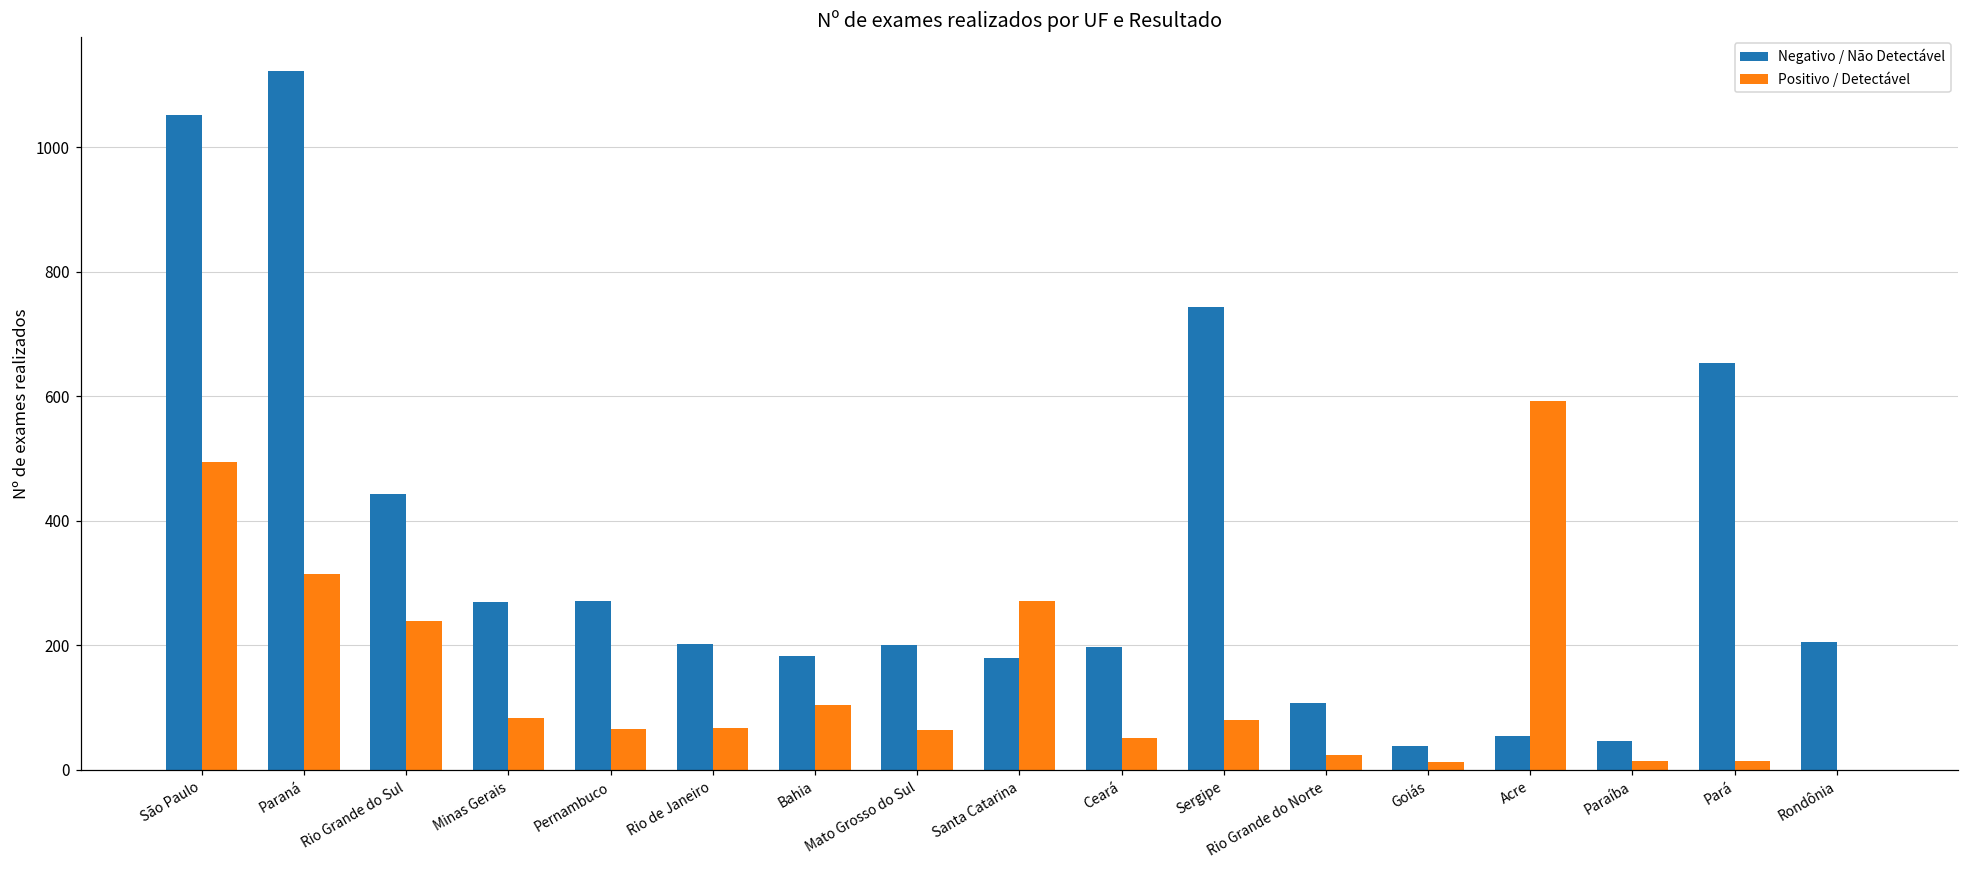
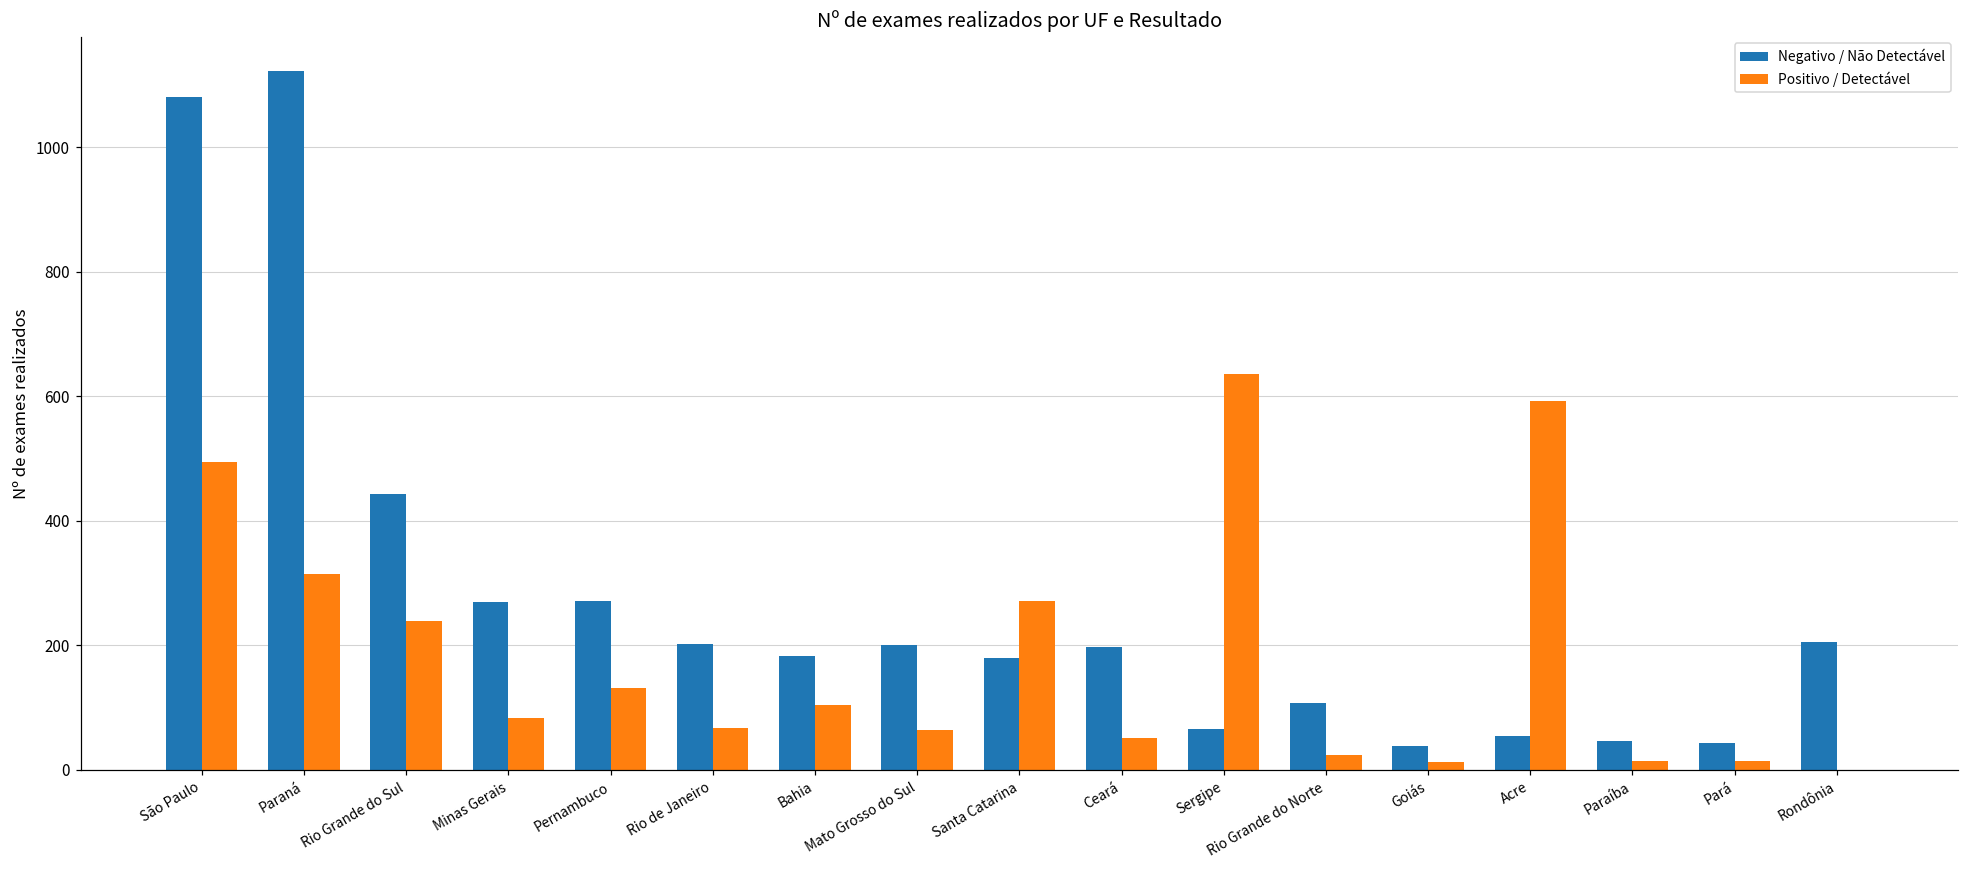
  {
    "Negativo / Não Detectável": {
-     "São Paulo": 1050,
+     "São Paulo": 1080,
      "Paraná": 1120,
      "Rio Grande do Sul": 440,
      "Minas Gerais": 270,
      "Pernambuco": 270,
      "Rio de Janeiro": 200,
      "Bahia": 180,
      "Mato Grosso do Sul": 200,
      "Santa Catarina": 180,
      "Ceará": 200,
-     "Sergipe": 740,
+     "Sergipe": 70,
      "Rio Grande do Norte": 110,
      "Goiás": 40,
      "Acre": 60,
      "Paraíba": 50,
-     "Pará": 650,
+     "Pará": 40,
      "Rondônia": 210
    },
    "Positivo / Detectável": {
      "São Paulo": 490,
      "Paraná": 310,
      "Rio Grande do Sul": 240,
      "Minas Gerais": 80,
-     "Pernambuco": 70,
+     "Pernambuco": 130,
      "Rio de Janeiro": 70,
      "Bahia": 110,
      "Mato Grosso do Sul": 60,
      "Santa Catarina": 270,
      "Ceará": 50,
-     "Sergipe": 80,
+     "Sergipe": 640,
      "Rio Grande do Norte": 20,
      "Goiás": 10,
      "Acre": 590,
      "Paraíba": 10,
      "Pará": 10,
      "Rondônia": 0
    }
  }
